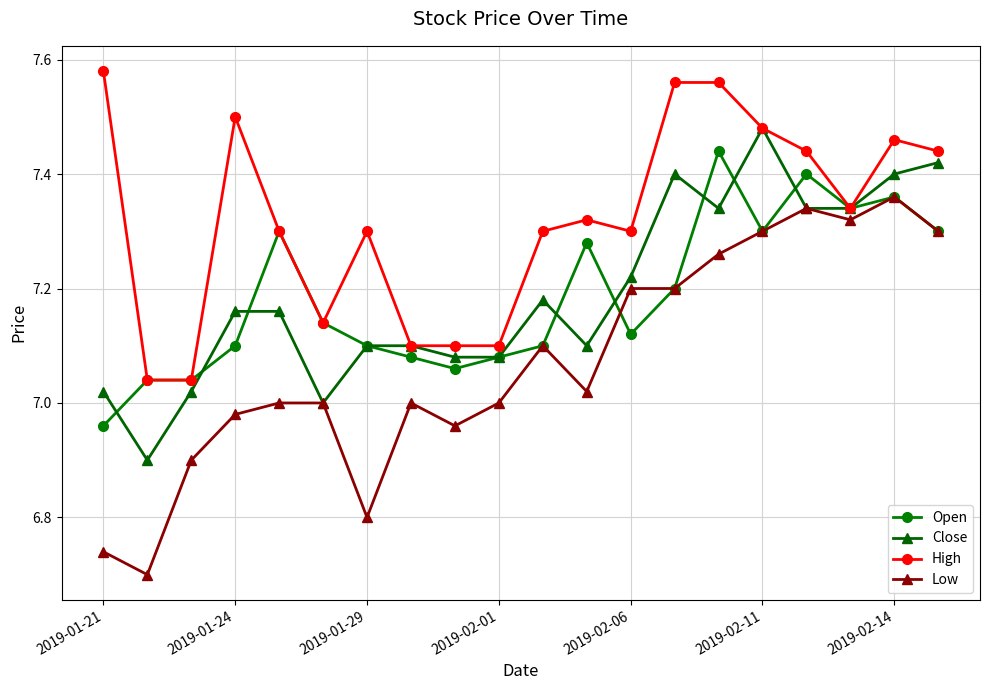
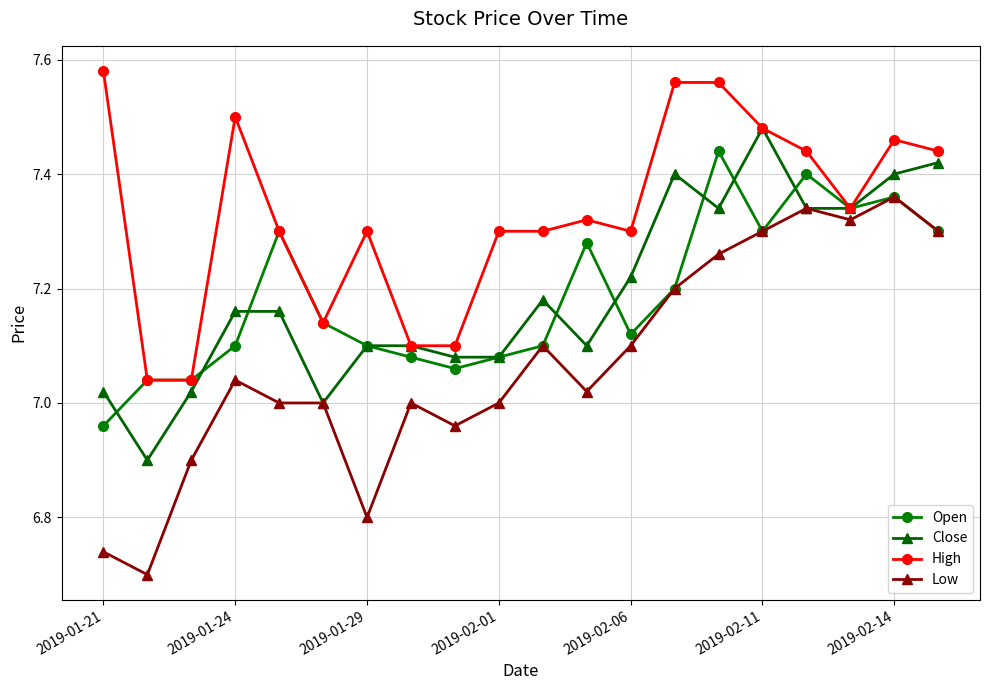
  {
    "High": {
      "2019-01-21": 7.58,
      "2019-01-24": 7.5,
      "2019-01-29": 7.3,
-     "2019-02-01": 7.1,
+     "2019-02-01": 7.3,
      "2019-02-06": 7.3,
      "2019-02-14": 7.46
    },
    "Low": {
      "2019-01-21": 6.74,
-     "2019-01-24": 6.98,
+     "2019-01-24": 7.04,
      "2019-01-29": 6.80,
      "2019-02-01": 7.00,
-     "2019-02-06": 7.2
+     "2019-02-06": 7.1
    }
  }
